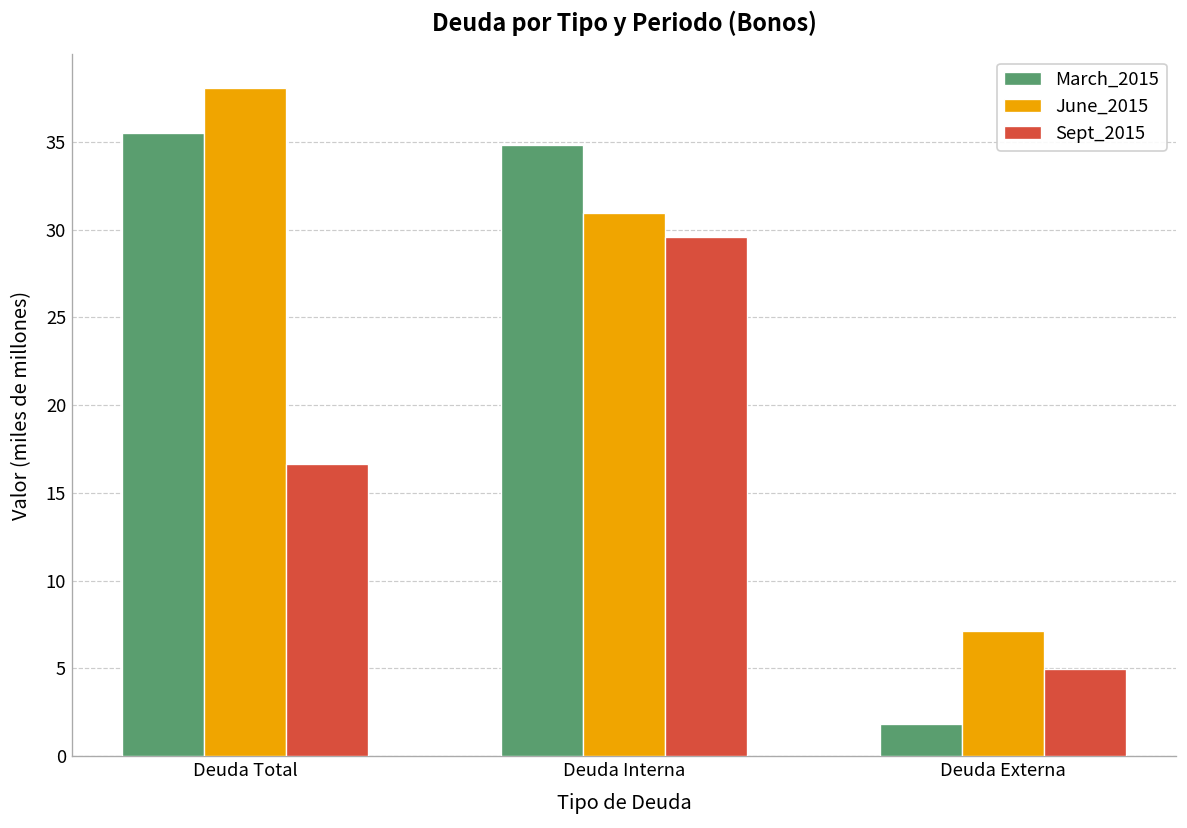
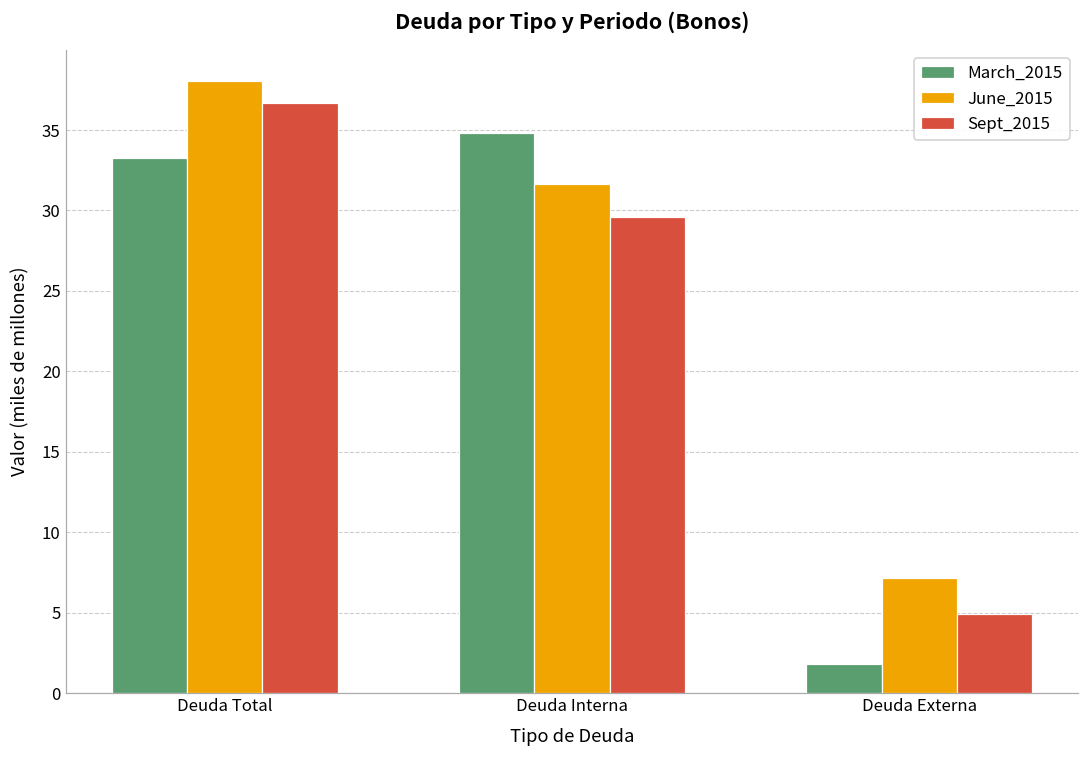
  {
    "March_2015": {
-     "Deuda Total": 35.5,
+     "Deuda Total": 33.3,
      "Deuda Interna": 34.8,
      "Deuda Externa": 1.8
    },
    "June_2015": {
      "Deuda Total": 38.1,
-     "Deuda Interna": 30.9,
+     "Deuda Interna": 31.6,
      "Deuda Externa": 7.2
    },
    "Sept_2015": {
-     "Deuda Total": 16.7,
+     "Deuda Total": 36.7,
      "Deuda Interna": 29.6,
      "Deuda Externa": 4.9
    }
  }
